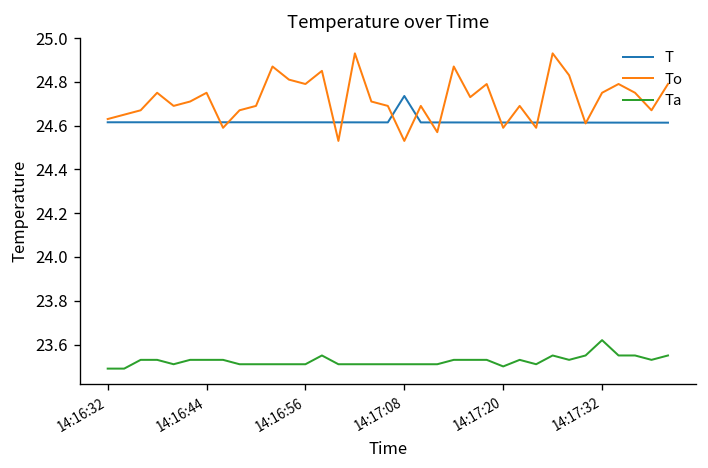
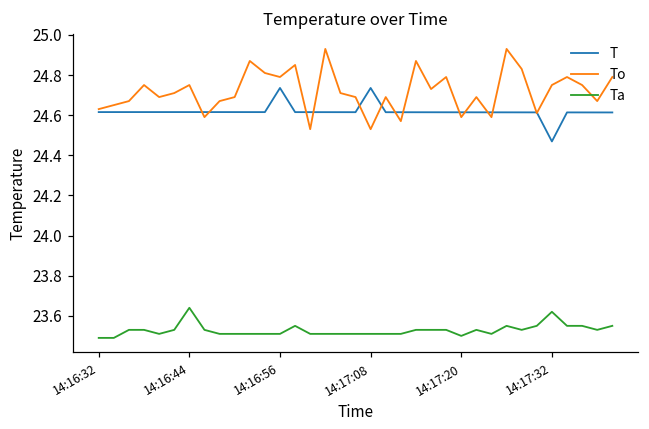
  {
    "T": {
      "14:16:32": 24.62,
      "14:16:44": 24.62,
-     "14:16:56": 24.62,
+     "14:16:56": 24.74,
      "14:17:08": 24.74,
      "14:17:20": 24.61,
-     "14:17:32": 24.61
+     "14:17:32": 24.47
    },
    "To": {
      "14:16:32": 24.63,
      "14:16:44": 24.75,
      "14:16:56": 24.79,
      "14:17:08": 24.53,
      "14:17:20": 24.59,
      "14:17:32": 24.75
    },
    "Ta": {
      "14:16:32": 23.49,
-     "14:16:44": 23.53,
+     "14:16:44": 23.64,
      "14:16:56": 23.51,
      "14:17:08": 23.51,
      "14:17:20": 23.50,
      "14:17:32": 23.62
    }
  }
